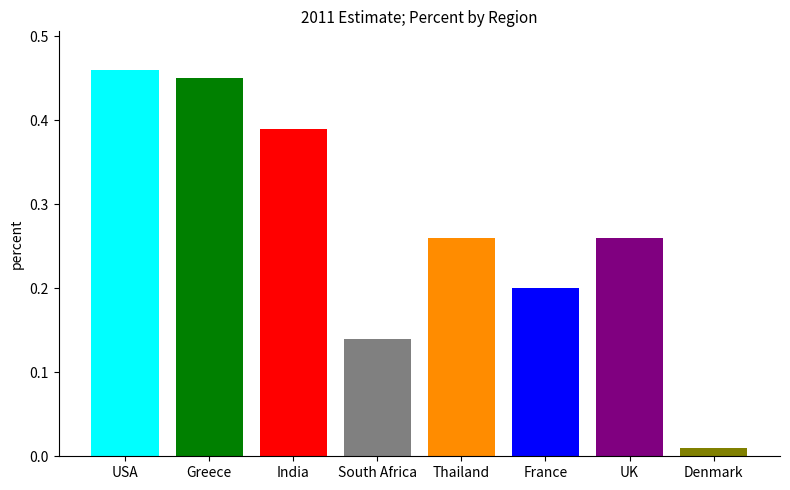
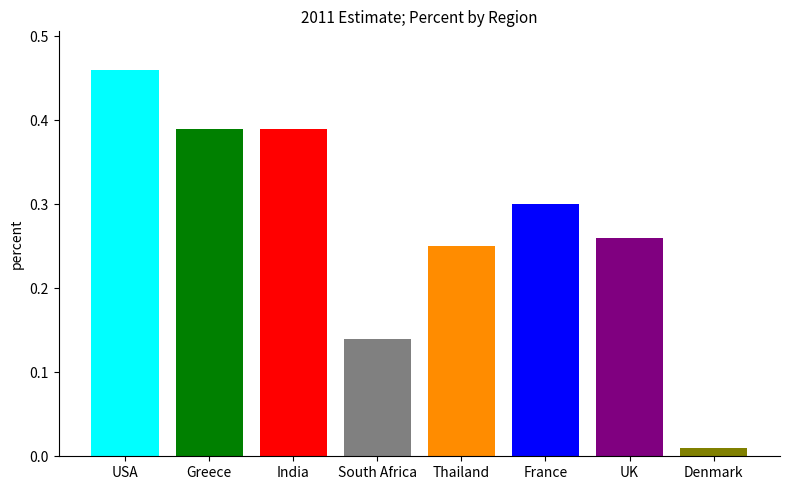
  {
    "USA": 0.46,
-   "Greece": 0.45,
+   "Greece": 0.39,
    "India": 0.39,
    "South Africa": 0.14,
-   "Thailand": 0.26,
-   "France": 0.2,
+   "Thailand": 0.25,
+   "France": 0.3,
    "UK": 0.26,
    "Denmark": 0.01
  }
